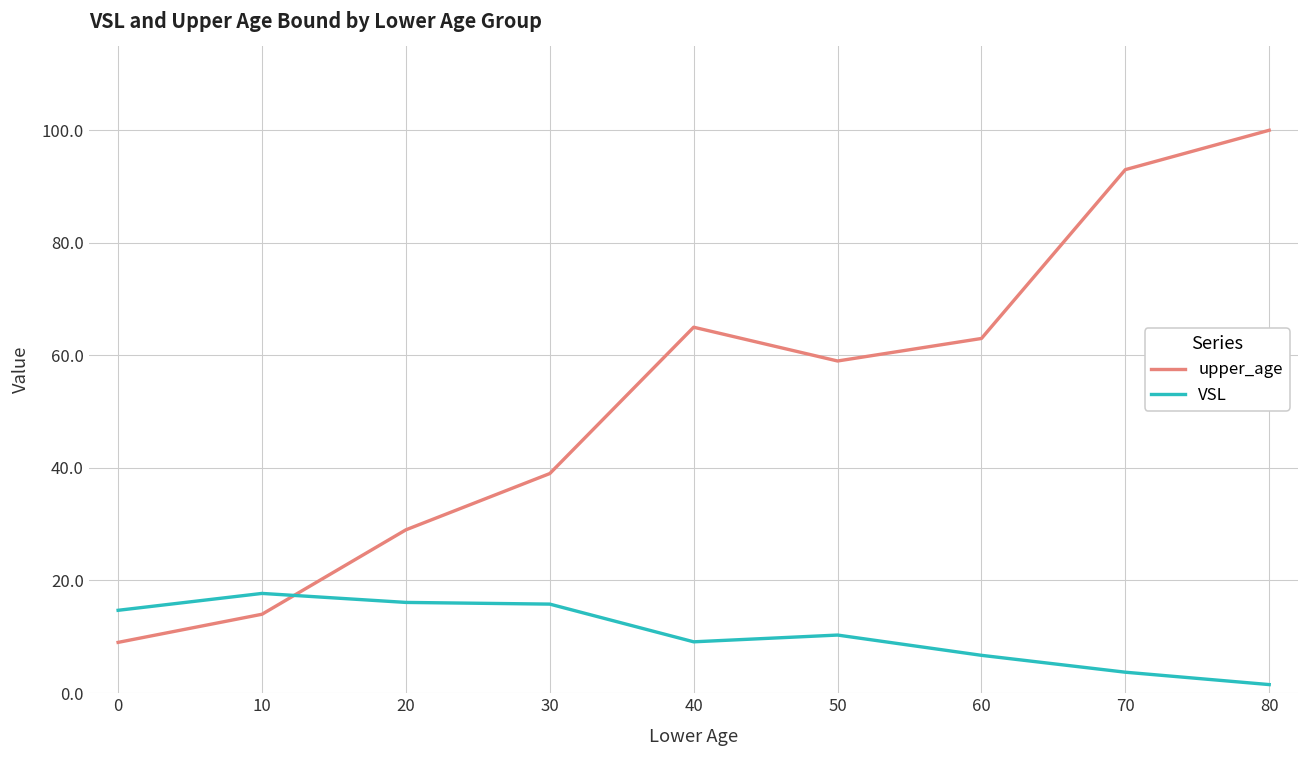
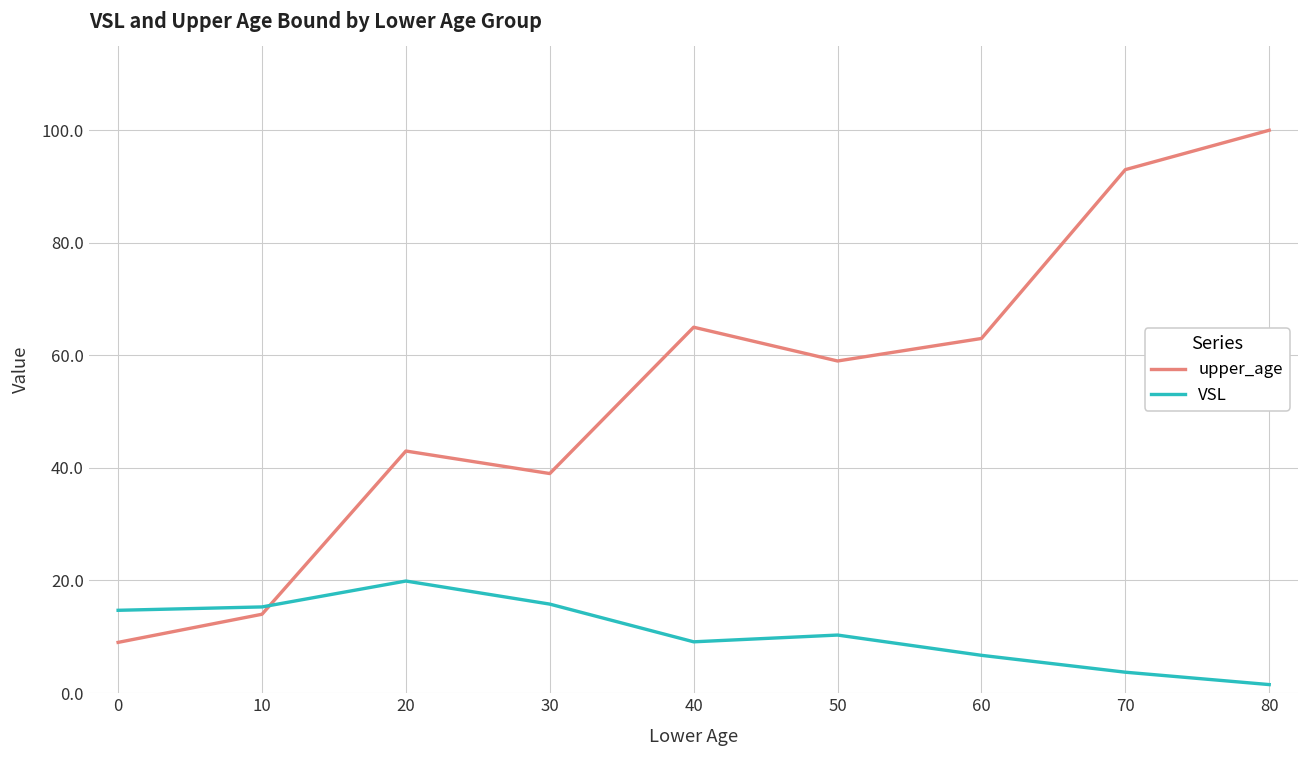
  {
    "upper_age": {
      "0": 9,
      "10": 14,
-     "20": 29,
+     "20": 43,
      "30": 39,
      "40": 65,
      "50": 59,
      "60": 63,
      "70": 93,
      "80": 100
    },
    "VSL": {
      "0": 15,
-     "10": 18,
-     "20": 16,
+     "10": 15,
+     "20": 20,
      "30": 16,
      "40": 9,
      "50": 10,
      "60": 7,
      "70": 4,
      "80": 2
    }
  }
